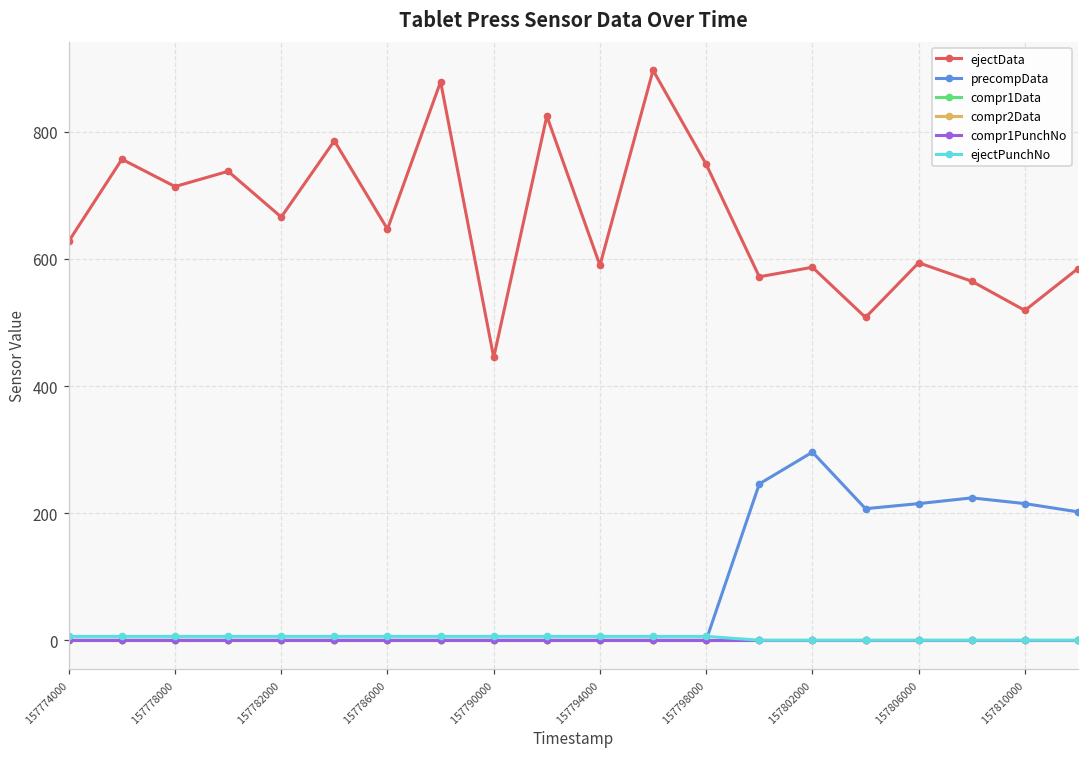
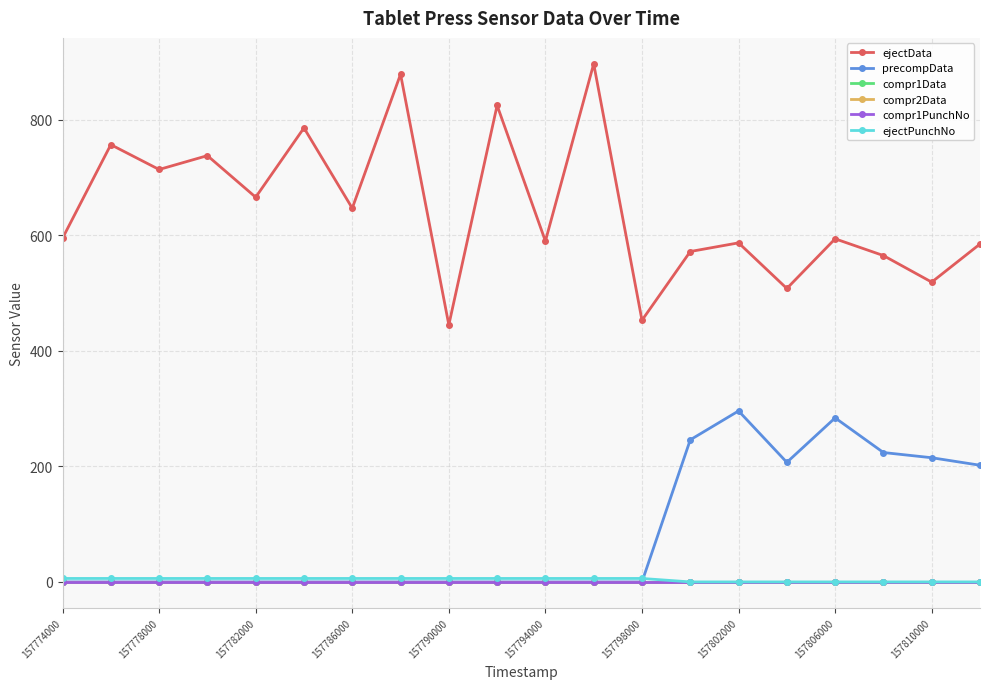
  {
    "ejectData": {
-     "157774000": 630,
+     "157774000": 600,
      "157778000": 710,
      "157782000": 670,
      "157786000": 650,
      "157790000": 450,
      "157794000": 590,
-     "157798000": 750,
+     "157798000": 450,
      "157802000": 590,
      "157806000": 590,
      "157810000": 520
    },
    "precompData": {
      "157802000": 300,
-     "157806000": 220,
+     "157806000": 280,
      "157810000": 220
    },
    "ejectPunchNo": {
      "157774000": 10,
      "157778000": 10,
      "157782000": 10,
      "157786000": 10,
      "157790000": 10,
      "157794000": 10,
      "157798000": 10
    }
  }
